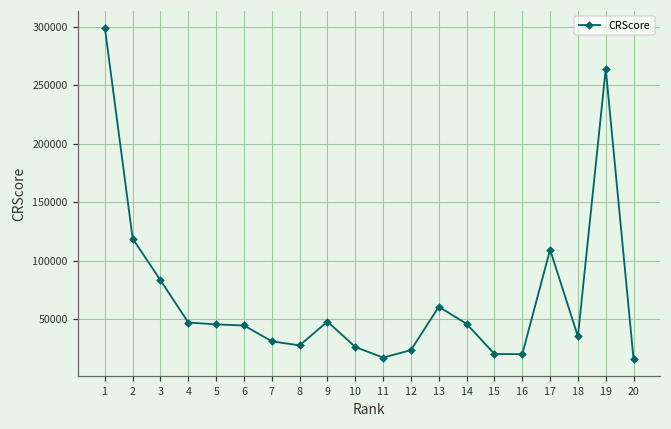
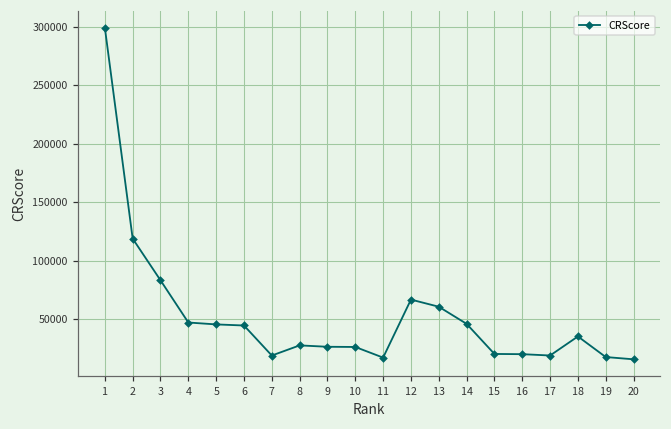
  {
    "1": 299000,
    "2": 119000,
    "3": 83000,
    "4": 47000,
    "5": 46000,
    "6": 45000,
-   "7": 31000,
+   "7": 19000,
    "8": 28000,
-   "9": 48000,
+   "9": 26000,
    "10": 26000,
    "11": 17000,
-   "12": 24000,
+   "12": 67000,
    "13": 61000,
    "14": 46000,
    "15": 20000,
    "16": 20000,
-   "17": 109000,
+   "17": 19000,
    "18": 35000,
-   "19": 264000,
+   "19": 18000,
    "20": 16000
  }
